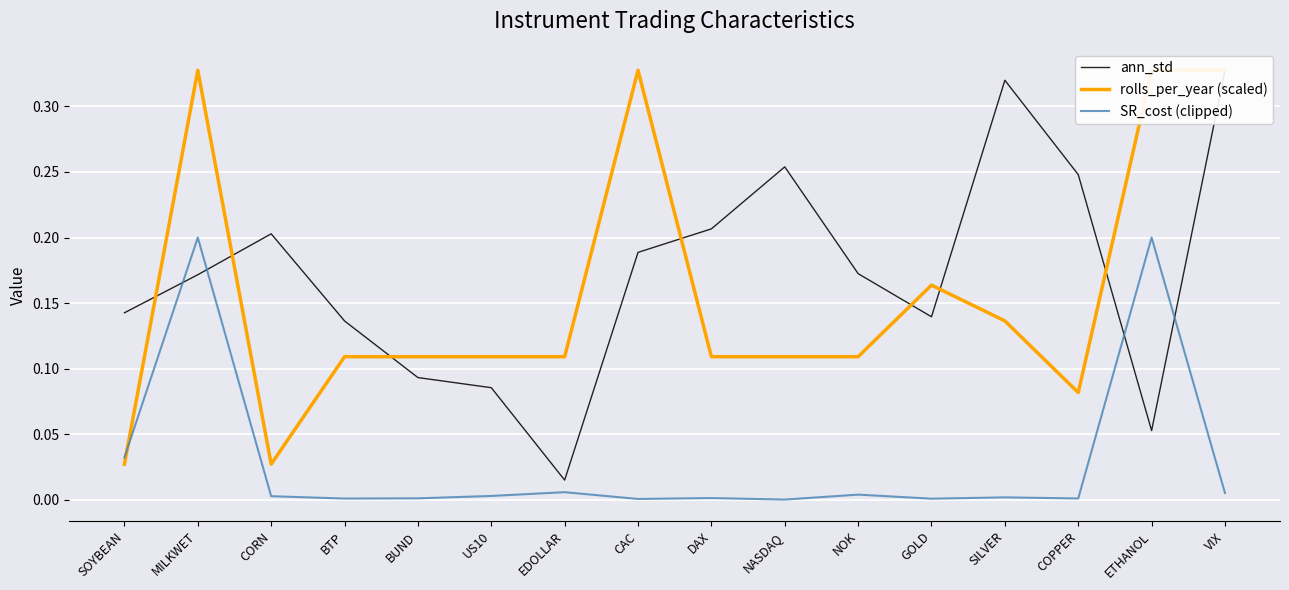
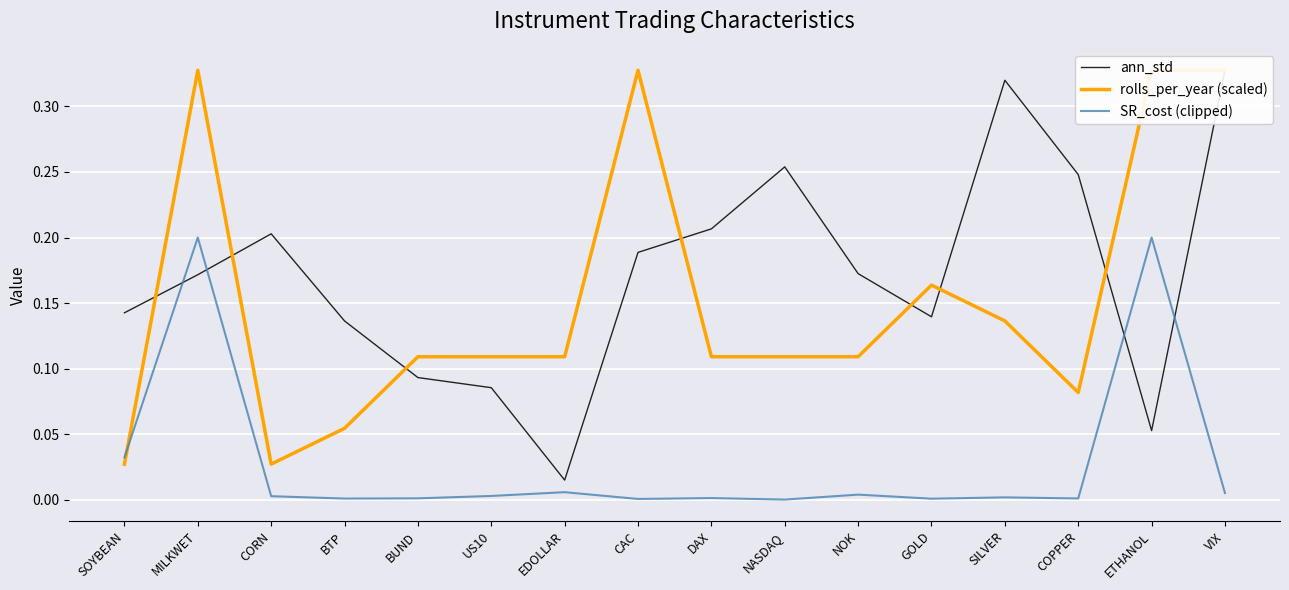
  {
    "ann_std": {
      "SOYBEAN": 0.143,
      "MILKWET": 0.172,
      "CORN": 0.203,
      "BTP": 0.136,
      "BUND": 0.093,
      "US10": 0.086,
      "EDOLLAR": 0.015,
      "CAC": 0.189,
      "DAX": 0.207,
      "NASDAQ": 0.254,
      "NOK": 0.172,
      "GOLD": 0.140,
      "SILVER": 0.320,
      "COPPER": 0.248,
      "ETHANOL": 0.053
    },
    "rolls_per_year (scaled)": {
      "SOYBEAN": 0.027,
      "MILKWET": 0.327,
      "CORN": 0.027,
-     "BTP": 0.109,
+     "BTP": 0.055,
      "BUND": 0.109,
      "US10": 0.109,
      "EDOLLAR": 0.109,
      "CAC": 0.327,
      "DAX": 0.109,
      "NASDAQ": 0.109,
      "NOK": 0.109,
      "GOLD": 0.164,
      "SILVER": 0.136,
      "COPPER": 0.082
    },
    "SR_cost (clipped)": {
      "SOYBEAN": 0.032,
      "MILKWET": 0.200,
      "CORN": 0.003,
      "BTP": 0.001,
      "BUND": 0.001,
      "US10": 0.003,
      "EDOLLAR": 0.006,
      "CAC": 0.001,
      "DAX": 0.001,
      "NASDAQ": 0.000,
      "NOK": 0.004,
      "GOLD": 0.001,
      "SILVER": 0.002,
      "COPPER": 0.001,
      "ETHANOL": 0.200,
      "VIX": 0.005
    }
  }
